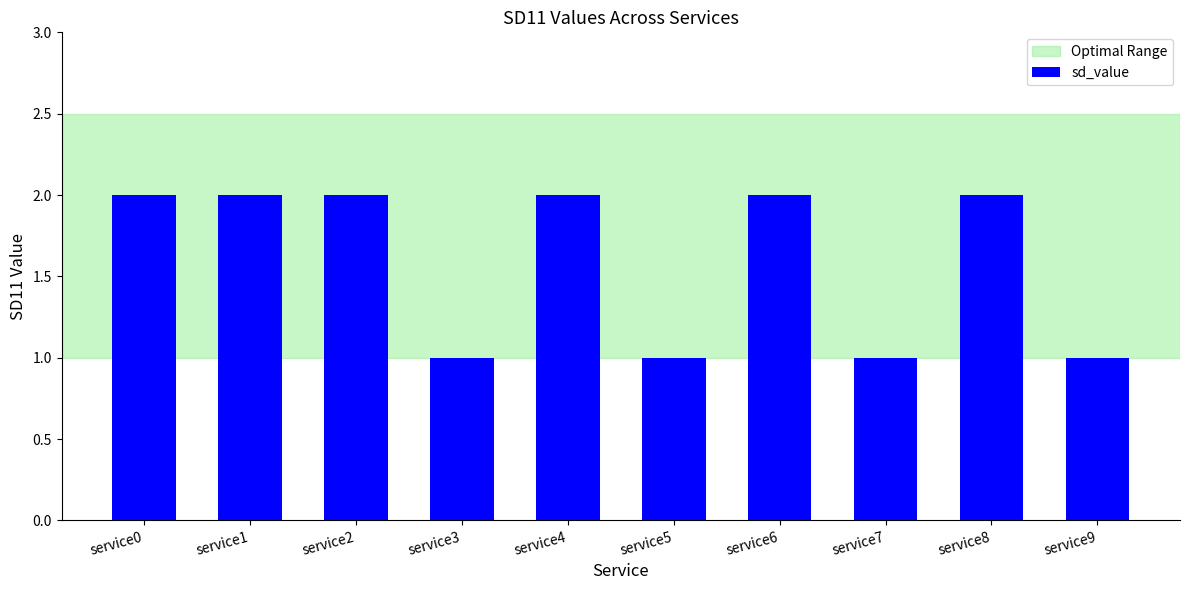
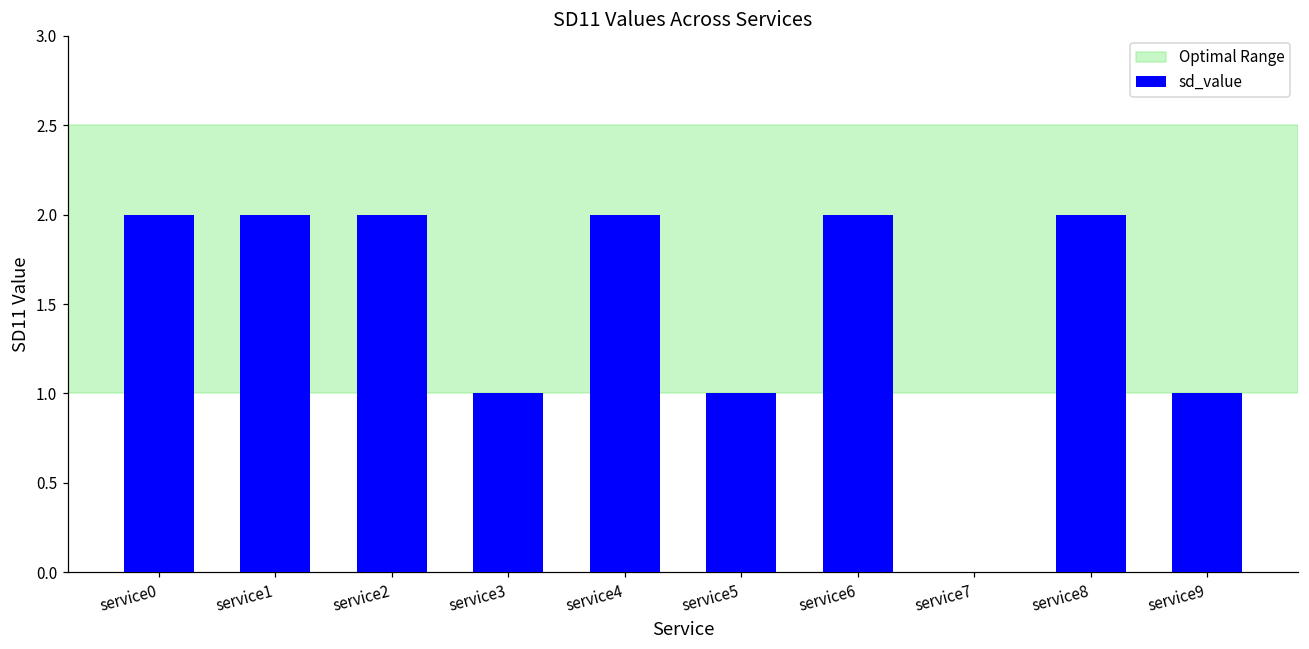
  {
    "service0": 2,
    "service1": 2,
    "service2": 2,
    "service3": 1,
    "service4": 2,
    "service5": 1,
    "service6": 2,
-   "service7": 1,
+   "service7": 0,
    "service8": 2,
    "service9": 1
  }
